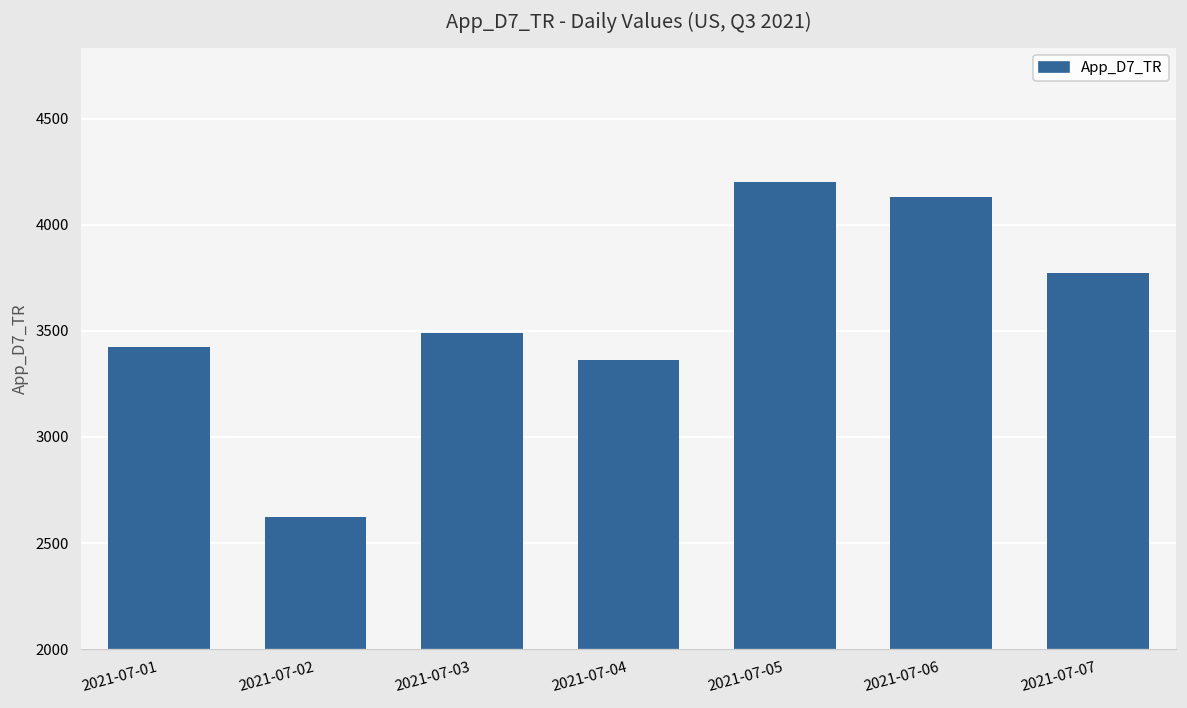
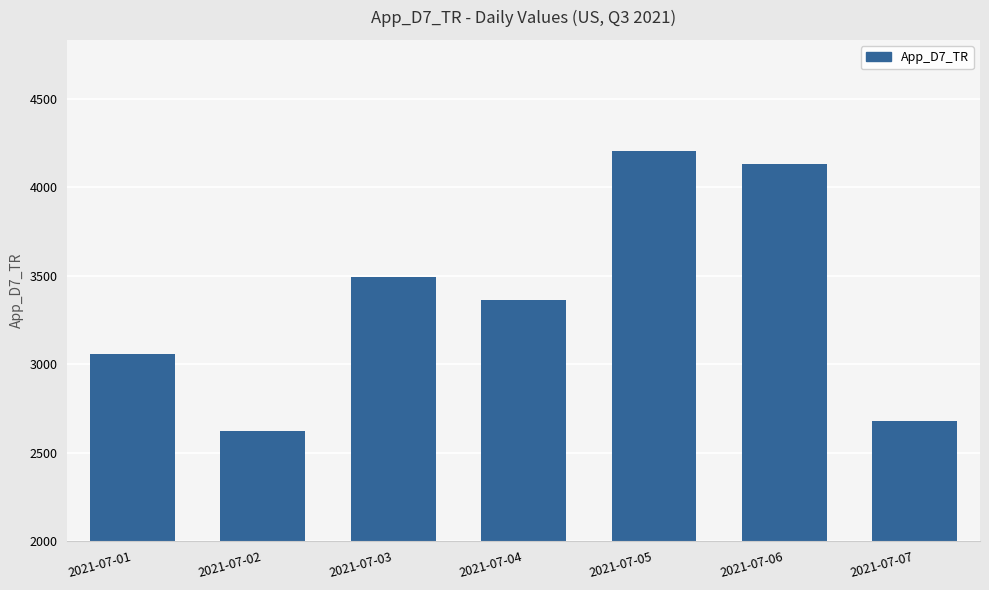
  {
-   "2021-07-01": 3420,
+   "2021-07-01": 3050,
    "2021-07-02": 2620,
    "2021-07-03": 3490,
    "2021-07-04": 3360,
    "2021-07-05": 4200,
    "2021-07-06": 4130,
-   "2021-07-07": 3770
+   "2021-07-07": 2680
  }
